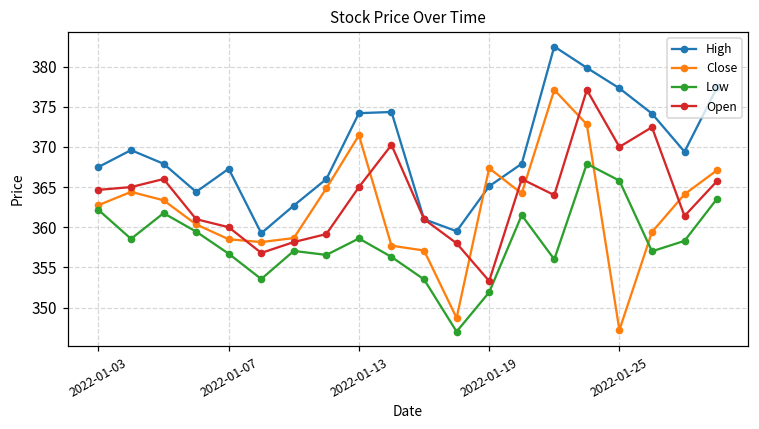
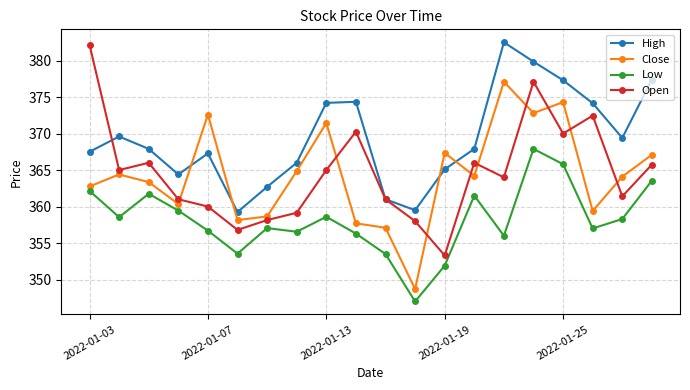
  {
    "High": {
      "2022-01-03": 368,
      "2022-01-07": 367,
      "2022-01-13": 374,
      "2022-01-19": 365,
      "2022-01-25": 377
    },
    "Close": {
      "2022-01-03": 363,
-     "2022-01-07": 359,
+     "2022-01-07": 373,
      "2022-01-13": 371,
      "2022-01-19": 367,
-     "2022-01-25": 347
+     "2022-01-25": 374
    },
    "Low": {
      "2022-01-03": 362,
      "2022-01-07": 357,
      "2022-01-13": 359,
      "2022-01-19": 352,
      "2022-01-25": 366
    },
    "Open": {
-     "2022-01-03": 365,
+     "2022-01-03": 382,
      "2022-01-07": 360,
      "2022-01-13": 365,
      "2022-01-19": 353,
      "2022-01-25": 370
    }
  }
